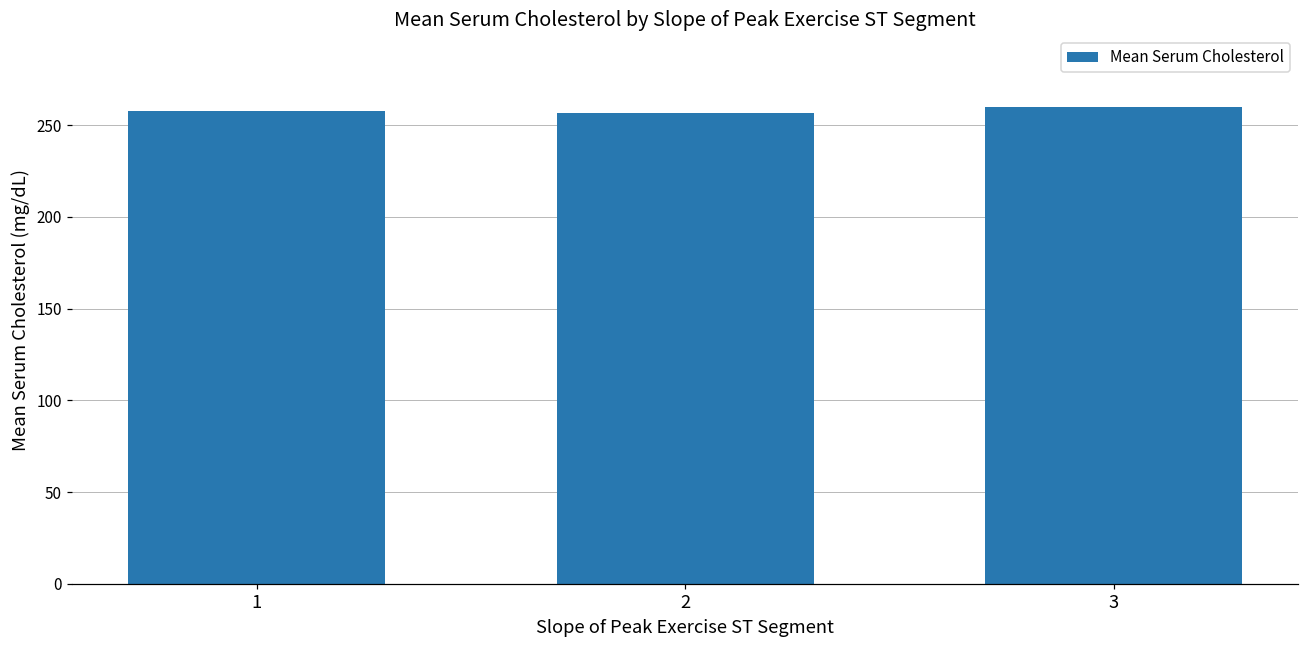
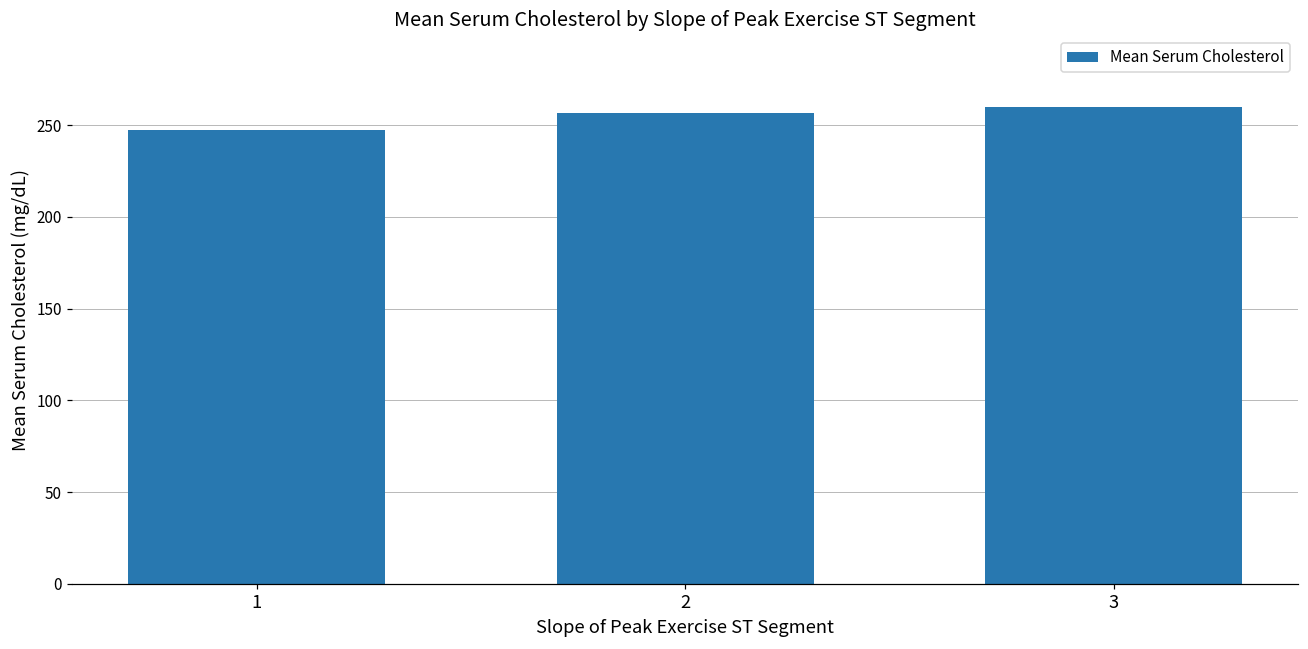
  {
-   "1": 258,
+   "1": 247,
    "2": 257,
    "3": 260
  }
